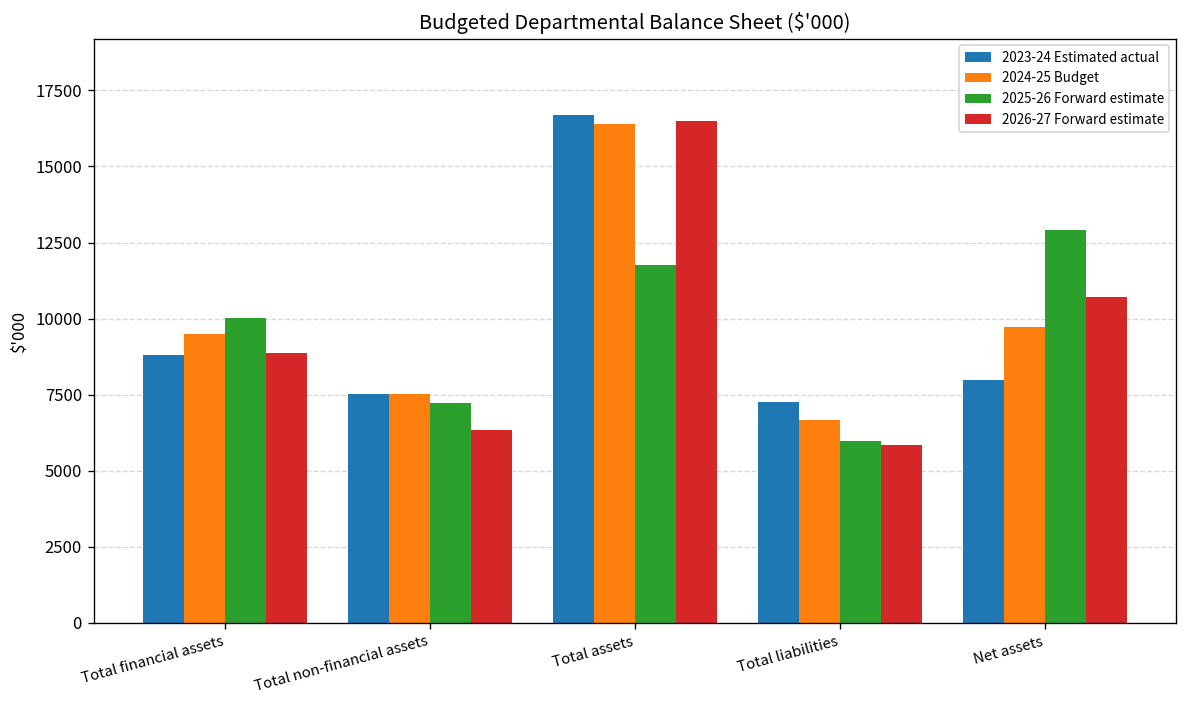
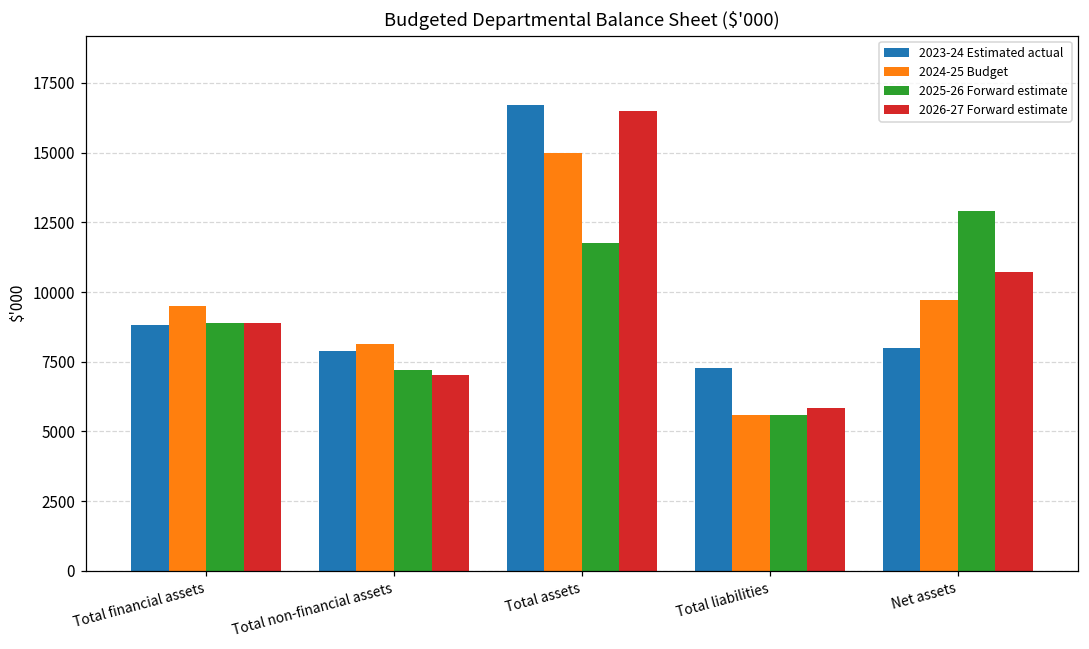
  {
    "2023-24 Estimated actual": {
      "Total financial assets": 8800,
-     "Total non-financial assets": 7500,
+     "Total non-financial assets": 7900,
      "Total assets": 16700,
      "Total liabilities": 7300,
      "Net assets": 8000
    },
    "2024-25 Budget": {
      "Total financial assets": 9500,
-     "Total non-financial assets": 7500,
-     "Total assets": 16400,
-     "Total liabilities": 6700,
+     "Total non-financial assets": 8100,
+     "Total assets": 15000,
+     "Total liabilities": 5600,
      "Net assets": 9700
    },
    "2025-26 Forward estimate": {
-     "Total financial assets": 10000,
+     "Total financial assets": 8900,
      "Total non-financial assets": 7200,
      "Total assets": 11800,
-     "Total liabilities": 6000,
+     "Total liabilities": 5600,
      "Net assets": 12900
    },
    "2026-27 Forward estimate": {
      "Total financial assets": 8900,
-     "Total non-financial assets": 6300,
+     "Total non-financial assets": 7000,
      "Total assets": 16500,
      "Total liabilities": 5900,
      "Net assets": 10700
    }
  }
